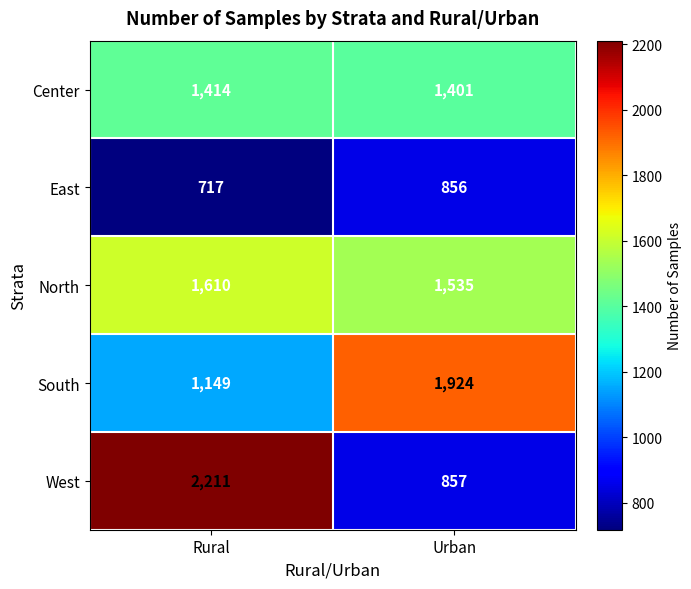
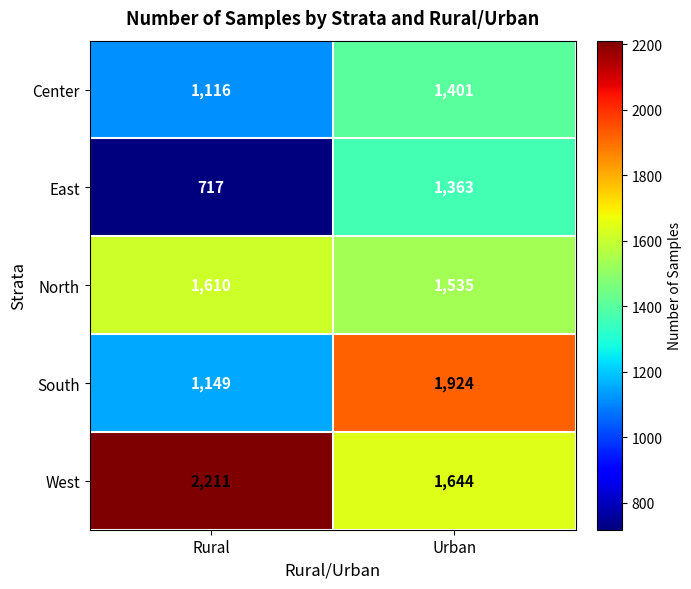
  {
    "Center": {
-     "Rural": "1,414",
+     "Rural": "1,116",
      "Urban": "1,401"
    },
    "East": {
      "Rural": "717",
-     "Urban": "856"
+     "Urban": "1,363"
    },
    "North": {
      "Rural": "1,610",
      "Urban": "1,535"
    },
    "South": {
      "Rural": "1,149",
      "Urban": "1,924"
    },
    "West": {
      "Rural": "2,211",
-     "Urban": "857"
+     "Urban": "1,644"
    }
  }
